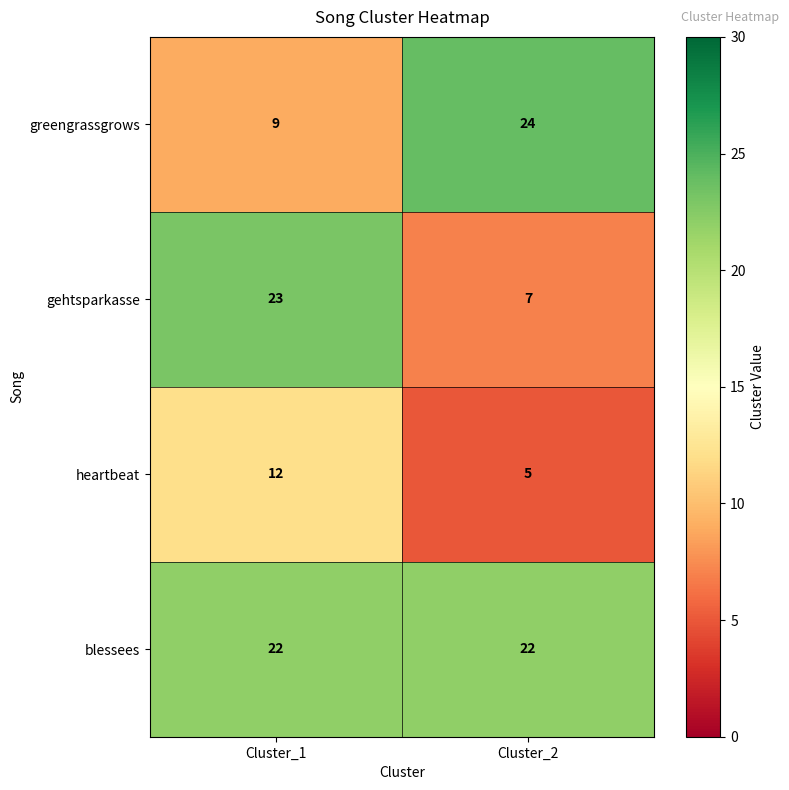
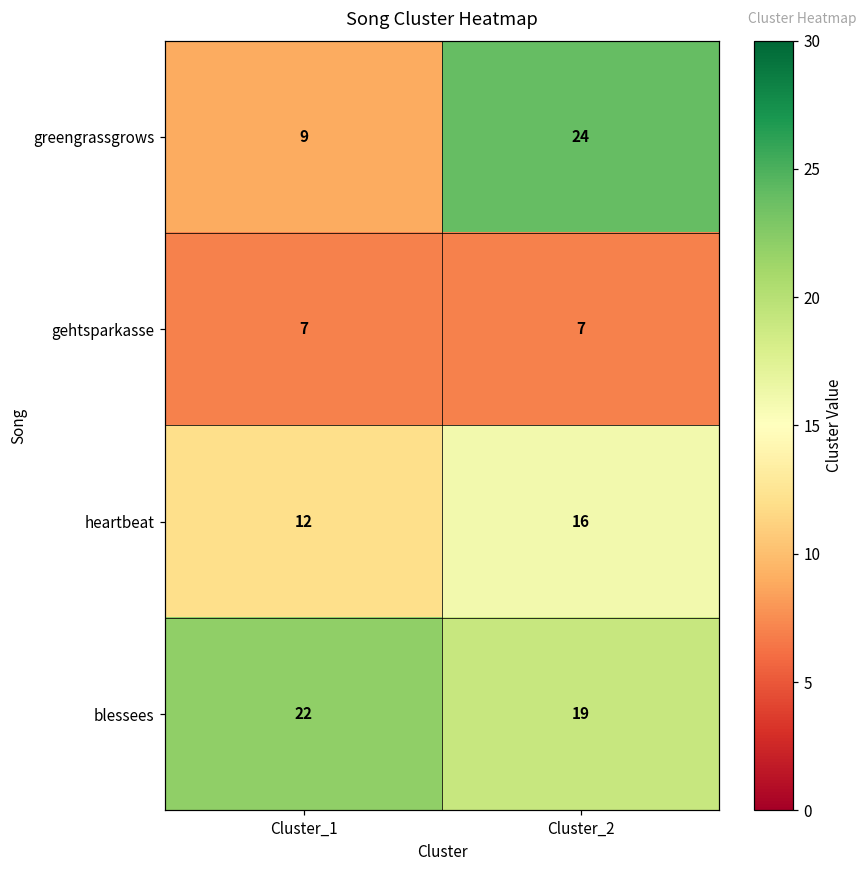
  {
    "greengrassgrows": {
      "Cluster_1": 9,
      "Cluster_2": 24
    },
    "gehtsparkasse": {
-     "Cluster_1": 23,
+     "Cluster_1": 7,
      "Cluster_2": 7
    },
    "heartbeat": {
      "Cluster_1": 12,
-     "Cluster_2": 5
+     "Cluster_2": 16
    },
    "blessees": {
      "Cluster_1": 22,
-     "Cluster_2": 22
+     "Cluster_2": 19
    }
  }
